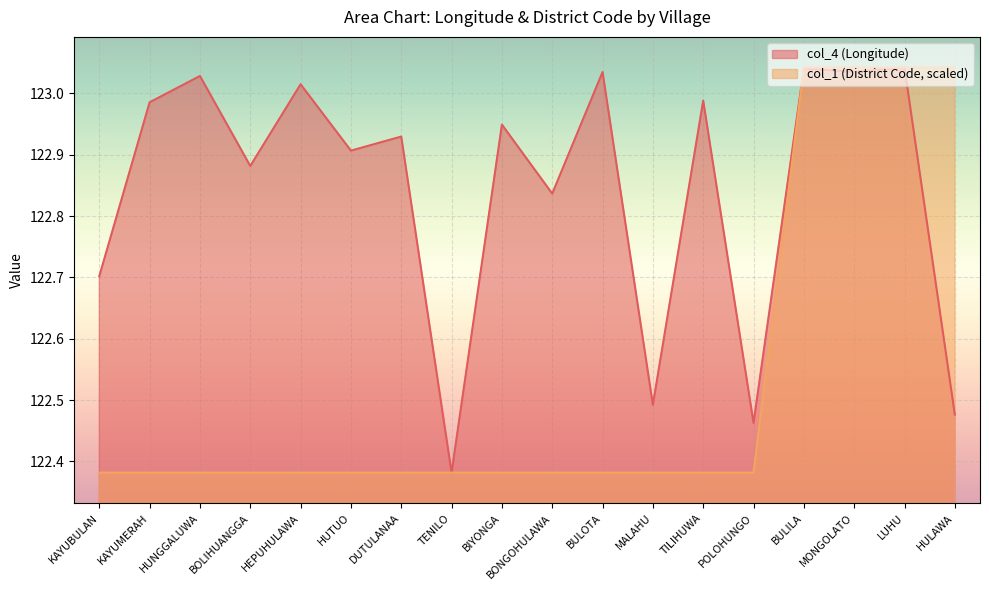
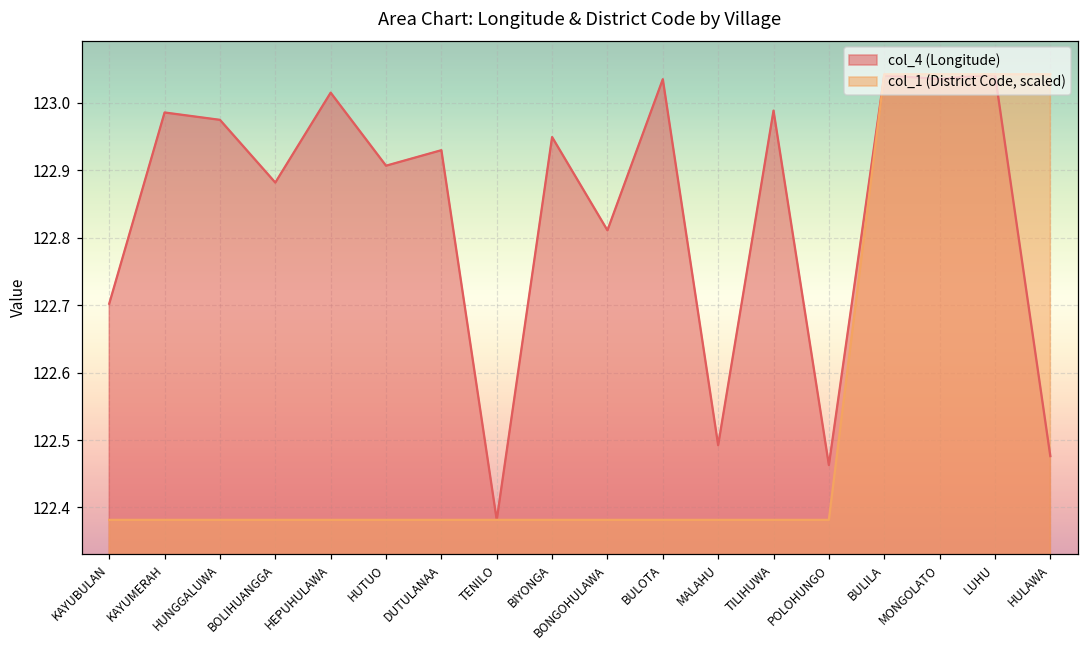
  {
    "col_4 (Longitude)": {
      "KAYUBULAN": 122.70,
      "KAYUMERAH": 122.99,
-     "HUNGGALUWA": 123.03,
+     "HUNGGALUWA": 122.97,
      "BOLIHUANGGA": 122.88,
      "HEPUHULAWA": 123.02,
      "HUTUO": 122.91,
      "DUTULANAA": 122.93,
      "BIYONGA": 122.95,
-     "BONGOHULAWA": 122.84,
+     "BONGOHULAWA": 122.81,
      "BULOTA": 123.04,
      "MALAHU": 122.49,
      "TILIHUWA": 122.99,
      "POLOHUNGO": 122.46,
      "HULAWA": 122.48
    },
    "col_1 (District Code, scaled)": {
      "KAYUBULAN": 122.38,
      "KAYUMERAH": 122.38,
      "HUNGGALUWA": 122.38,
      "BOLIHUANGGA": 122.38,
      "HEPUHULAWA": 122.38,
      "HUTUO": 122.38,
      "DUTULANAA": 122.38,
      "BIYONGA": 122.38,
      "BONGOHULAWA": 122.38,
      "BULOTA": 122.38,
      "MALAHU": 122.38,
      "TILIHUWA": 122.38,
      "POLOHUNGO": 122.38
    }
  }
